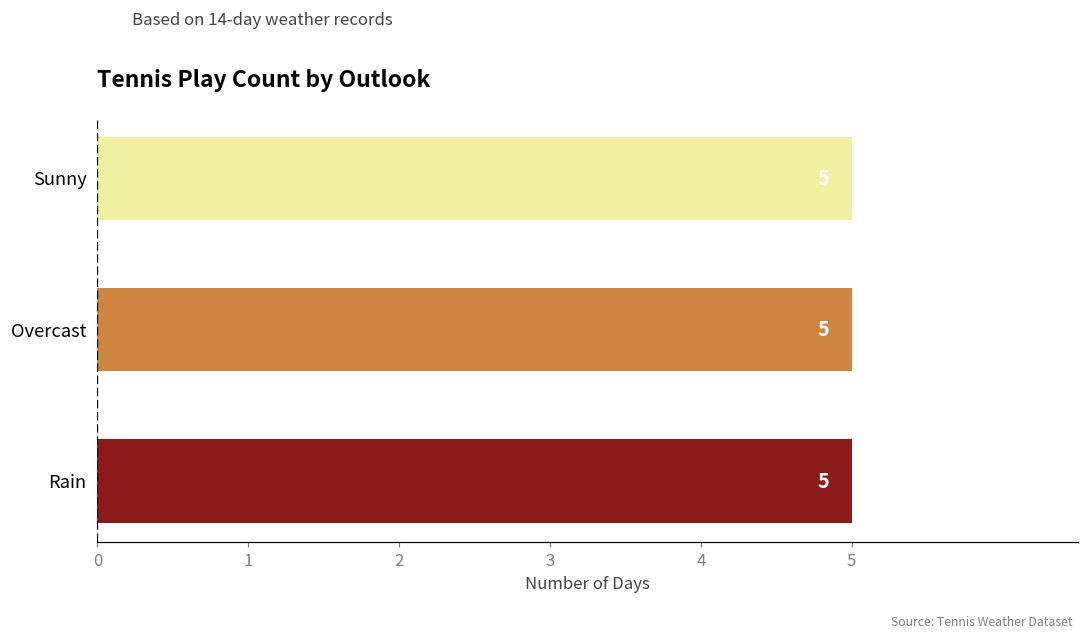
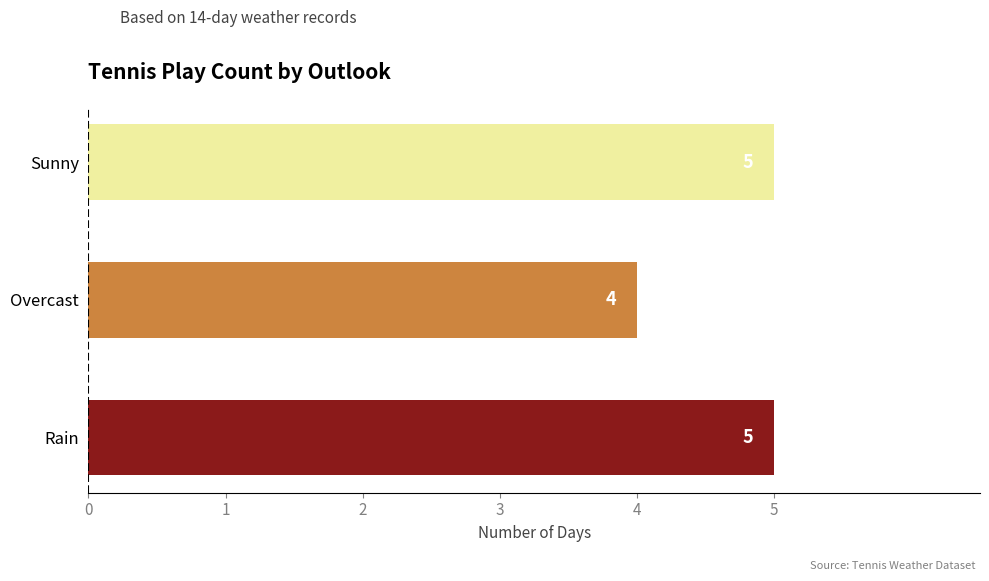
  {
    "Sunny": 5,
-   "Overcast": 5,
+   "Overcast": 4,
    "Rain": 5
  }
